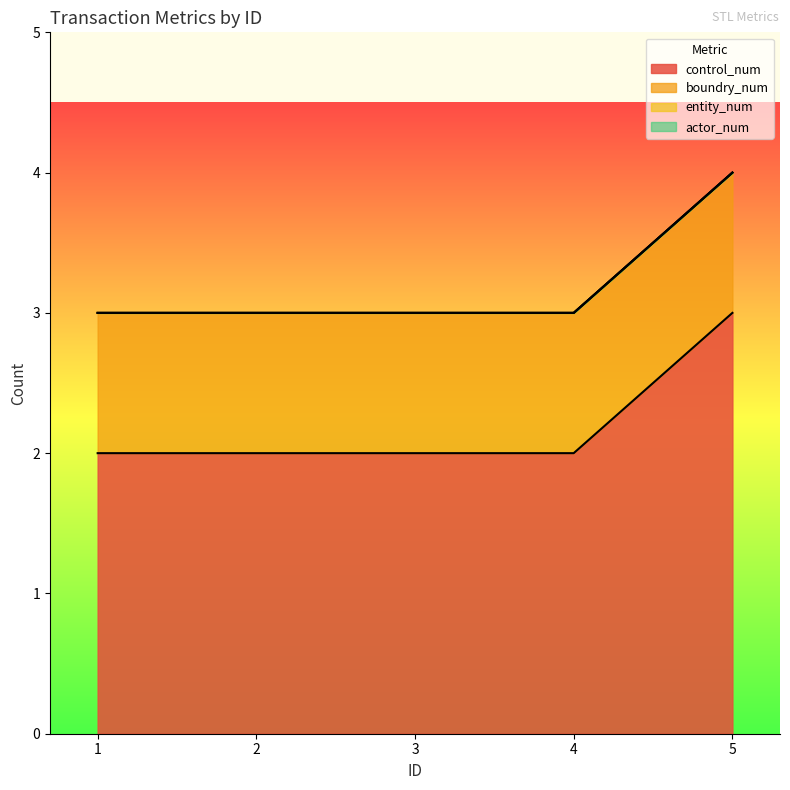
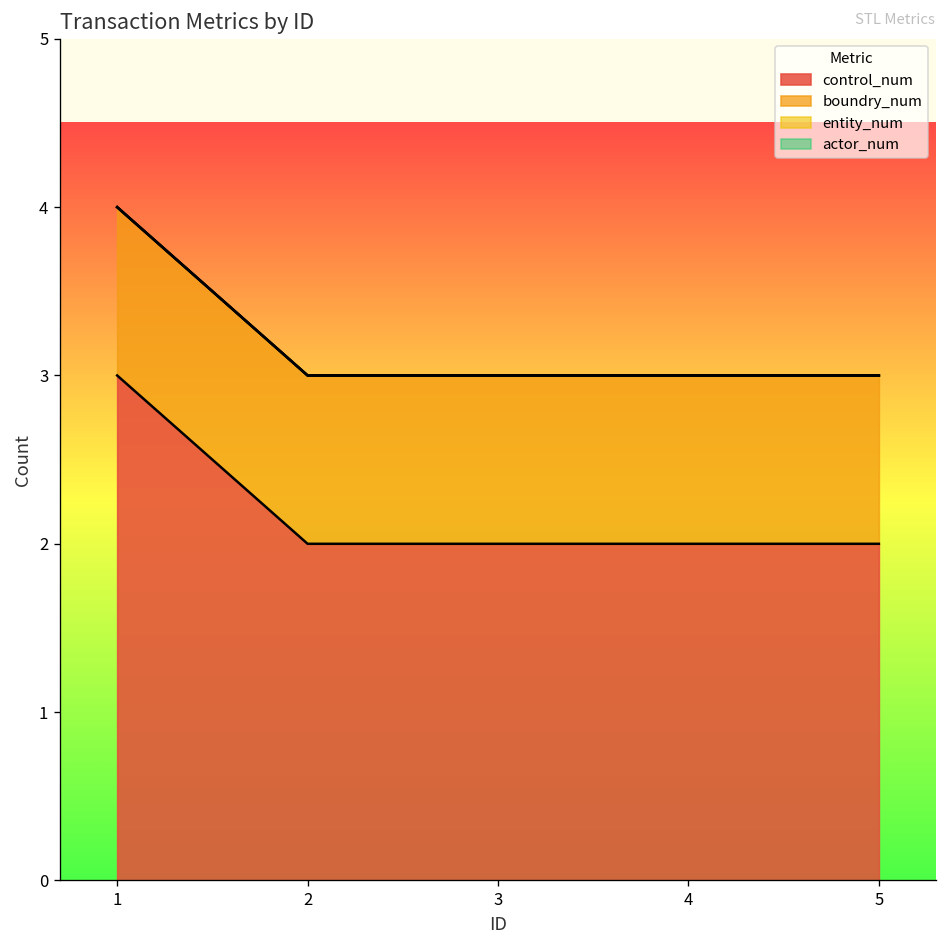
  {
    "control_num": {
-     "1": 2,
+     "1": 3,
      "2": 2,
      "3": 2,
      "4": 2,
-     "5": 3
+     "5": 2
    },
    "actor_num": {
      "2": 3,
      "3": 3,
      "4": 3
    }
  }
